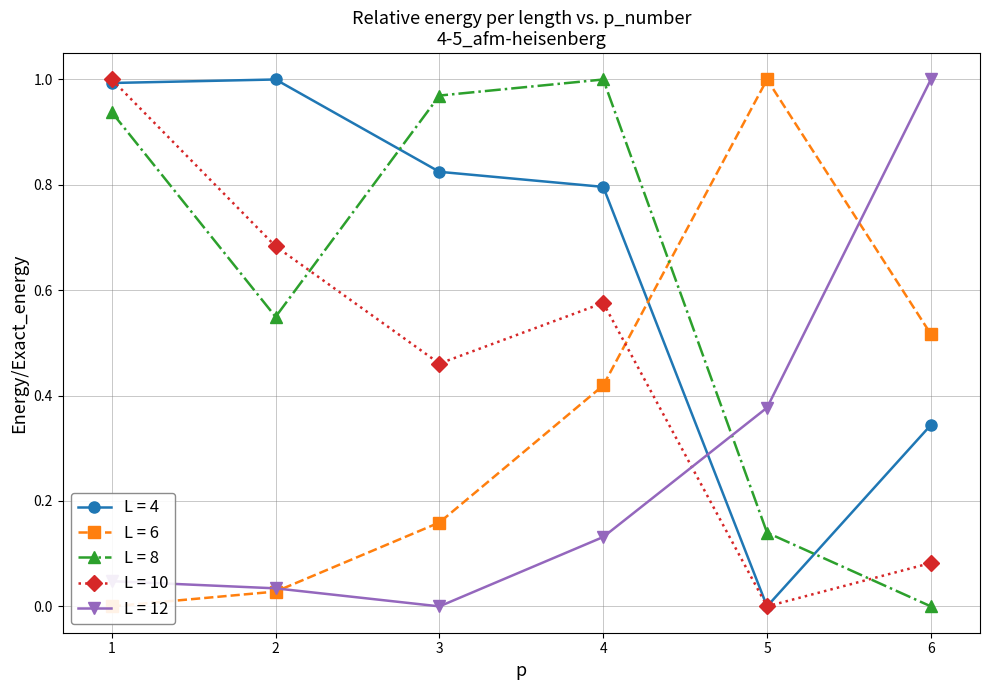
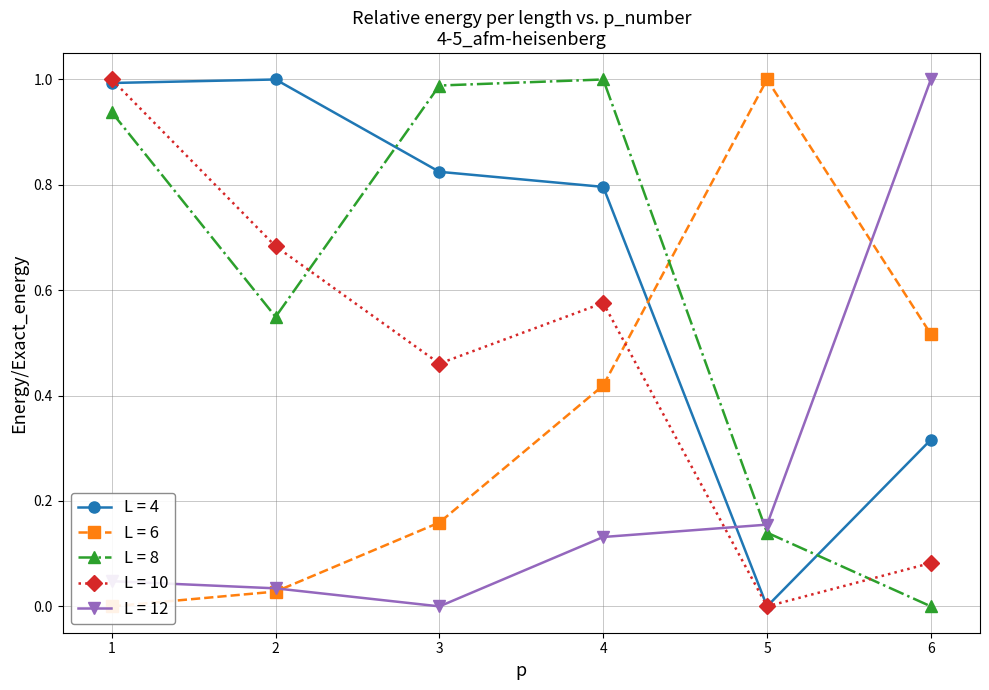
  {
    "L = 4": {
      "1": 0.99,
      "2": 1.00,
      "3": 0.82,
      "4": 0.80,
-     "6": 0.34
+     "6": 0.32
    },
    "L = 6": {
      "2": 0.03,
      "3": 0.16,
      "4": 0.42,
      "5": 1.00,
      "6": 0.52
    },
    "L = 8": {
      "1": 0.94,
      "2": 0.55,
-     "3": 0.97,
+     "3": 0.99,
      "4": 1.00,
      "5": 0.14,
      "6": 0.00
    },
    "L = 10": {
      "1": 1.00,
      "2": 0.68,
      "3": 0.46,
      "4": 0.58,
      "6": 0.08
    },
    "L = 12": {
      "2": 0.03,
      "3": 0.00,
      "4": 0.13,
-     "5": 0.38,
+     "5": 0.16,
      "6": 1.00
    }
  }
